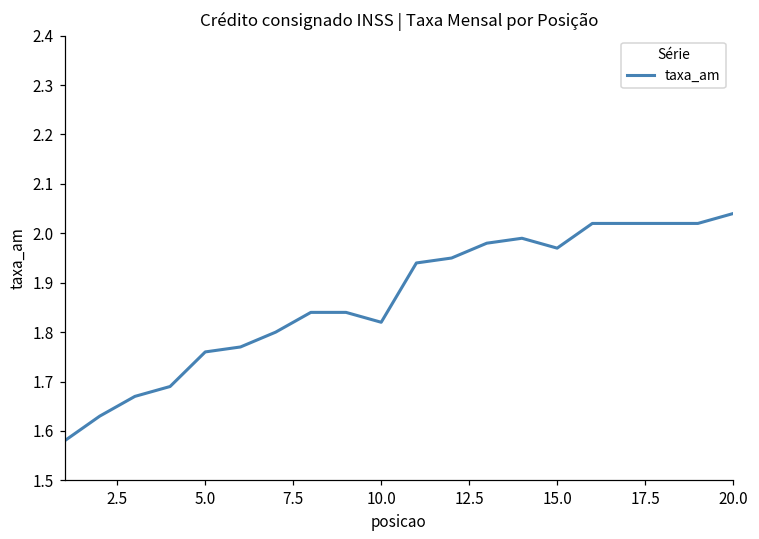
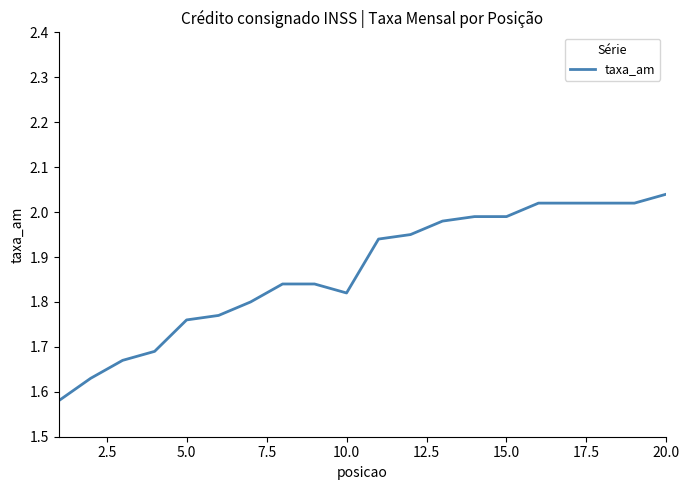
  {
    "5.0": 1.76,
    "10.0": 1.82,
-   "15.0": 1.97,
+   "15.0": 1.99,
    "20.0": 2.04
  }
